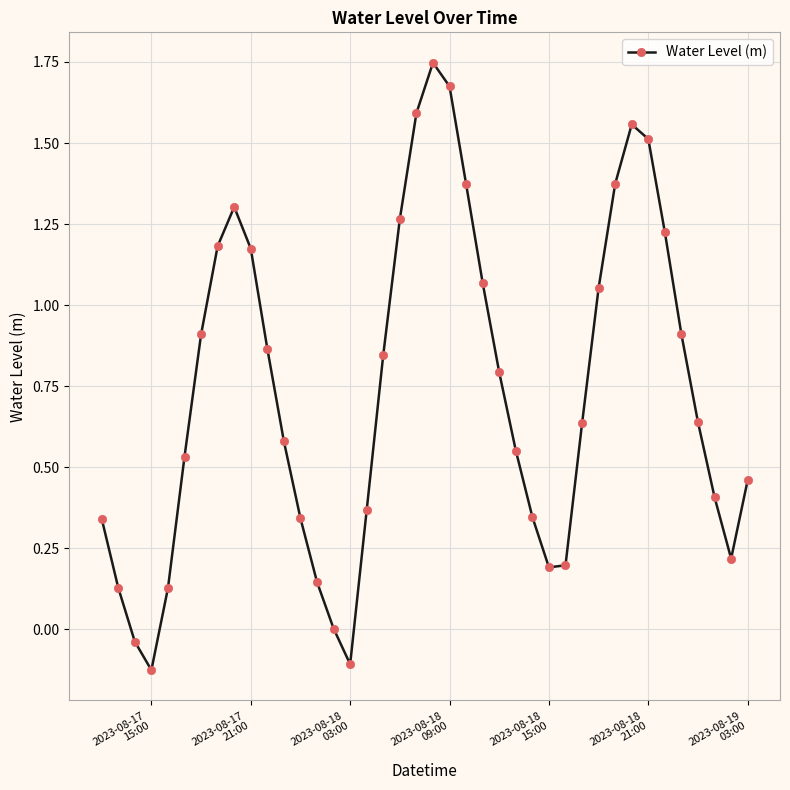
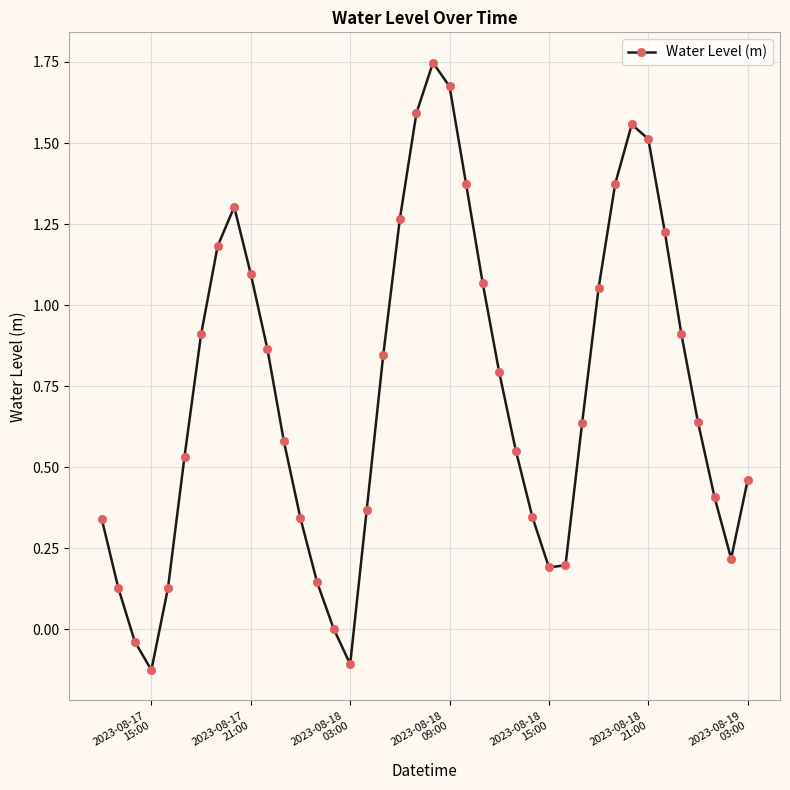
  {
    "2023-08-17 15:00": -0.13,
-   "2023-08-17 21:00": 1.17,
+   "2023-08-17 21:00": 1.10,
    "2023-08-18 03:00": -0.11,
    "2023-08-18 09:00": 1.67,
    "2023-08-18 15:00": 0.19,
    "2023-08-18 21:00": 1.51,
    "2023-08-19 03:00": 0.46
  }
